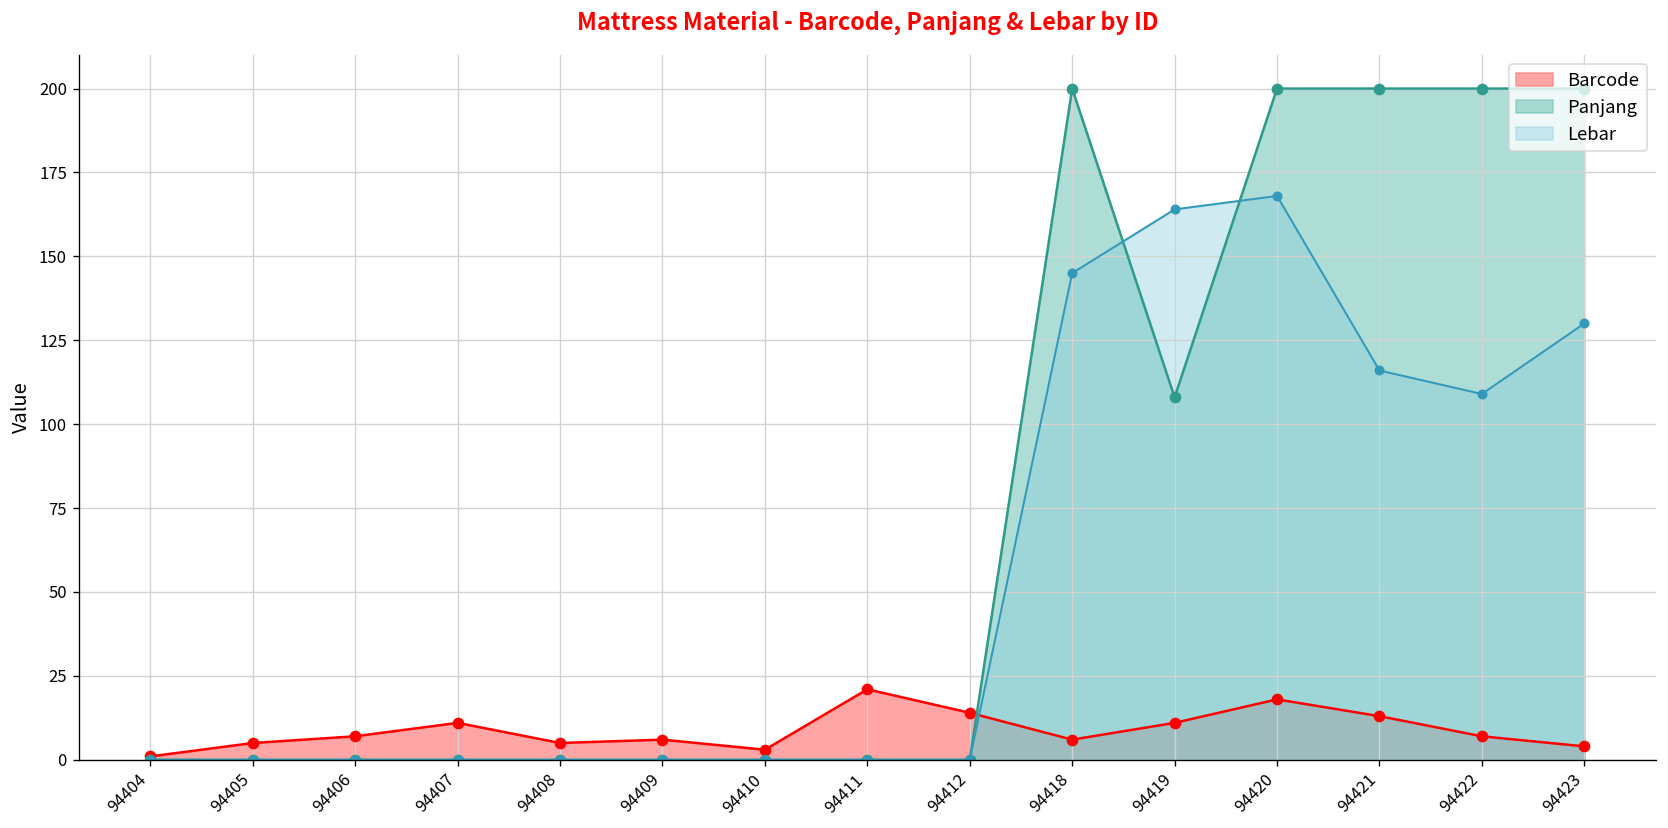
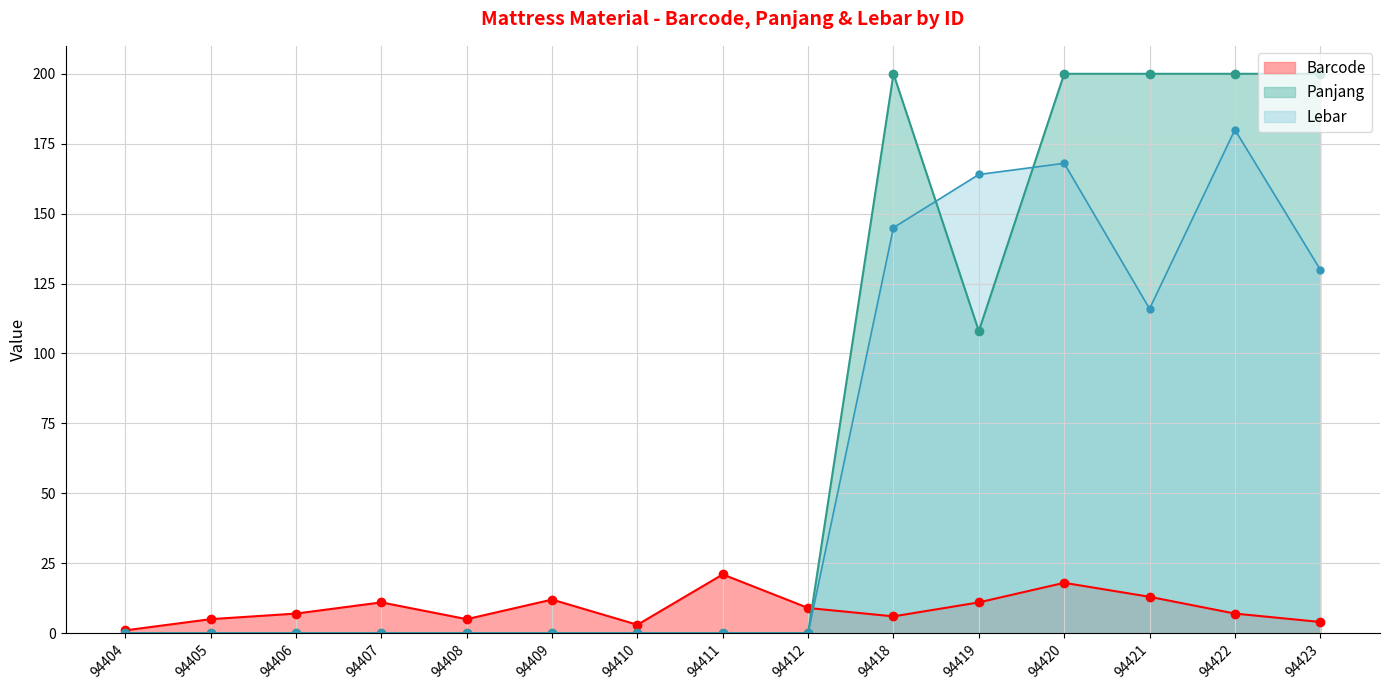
  {
    "Barcode": {
      "94404": 1,
      "94405": 5,
      "94406": 7,
      "94407": 11,
      "94408": 5,
-     "94409": 6,
+     "94409": 12,
      "94410": 3,
      "94411": 21,
-     "94412": 14,
+     "94412": 9,
      "94418": 6,
      "94419": 11,
      "94420": 18,
      "94421": 13,
      "94422": 7,
      "94423": 4
    },
    "Panjang": {
      "94418": 200,
      "94419": 108,
      "94420": 200,
      "94421": 200,
      "94422": 200
    },
    "Lebar": {
      "94418": 145,
      "94419": 164,
      "94420": 168,
      "94421": 116,
-     "94422": 109,
+     "94422": 180,
      "94423": 130
    }
  }
